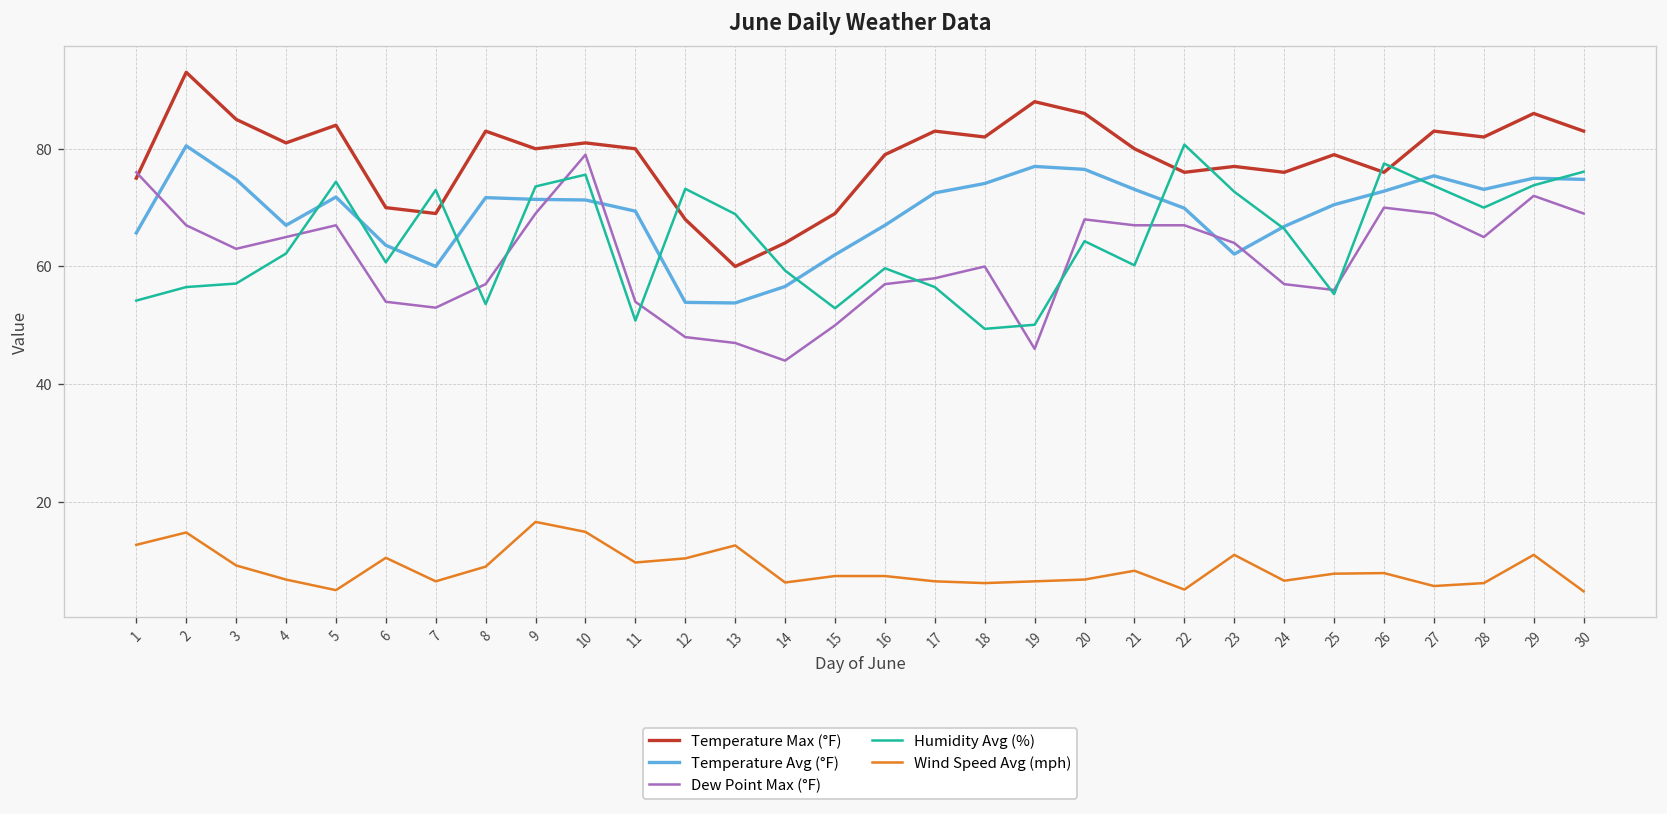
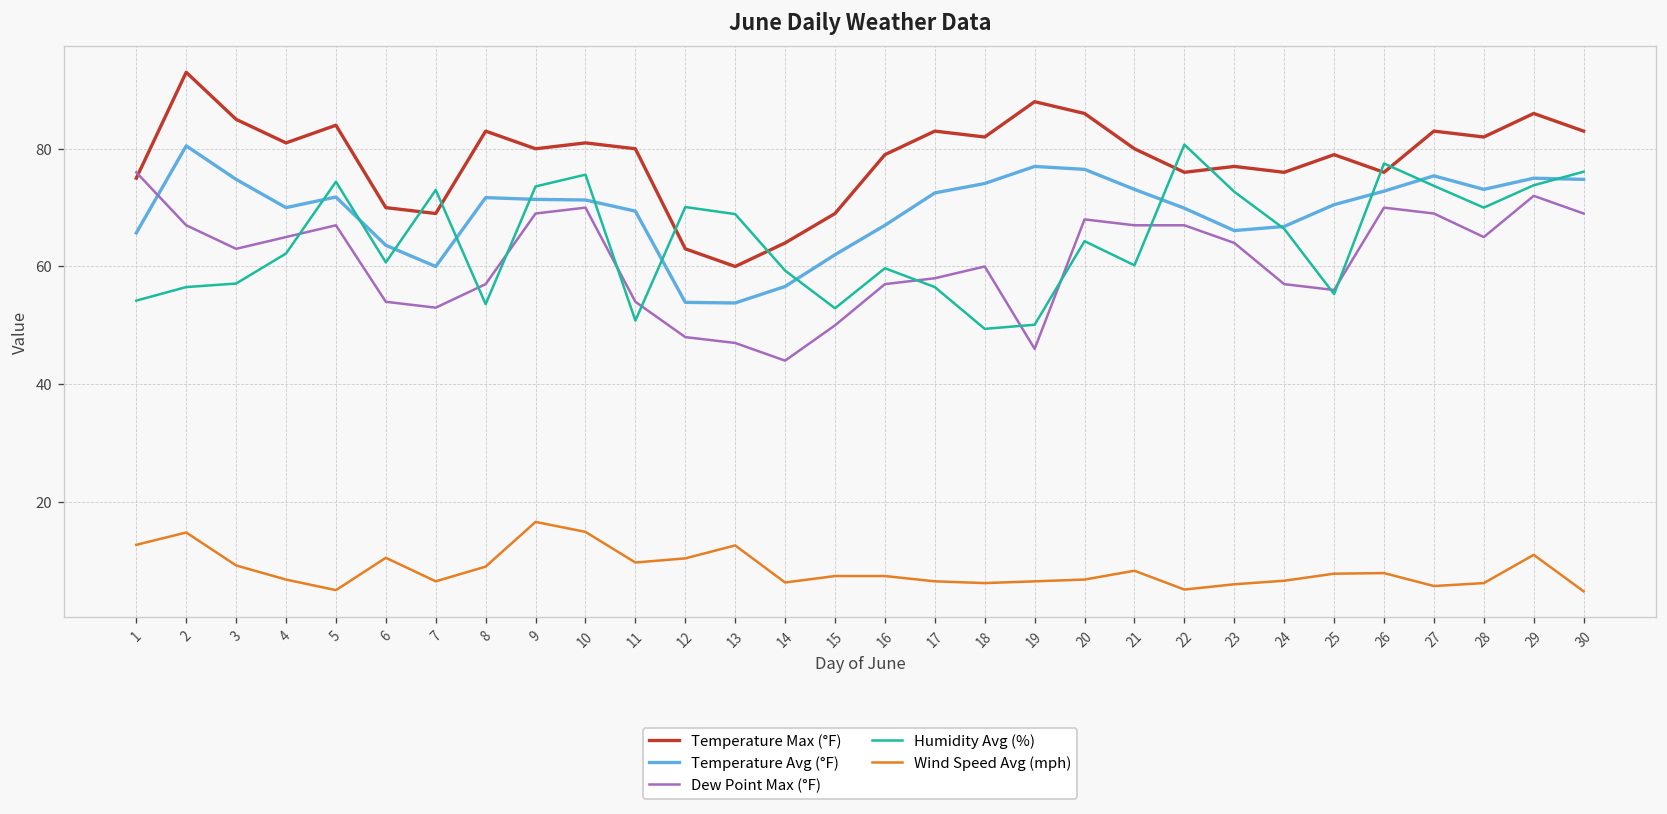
  {
    "Temperature Max (°F)": {
      "1": 75,
      "2": 93,
      "3": 85,
      "4": 81,
      "5": 84,
      "6": 70,
      "7": 69,
      "8": 83,
      "9": 80,
      "10": 81,
      "11": 80,
-     "12": 68,
+     "12": 63,
      "13": 60,
      "14": 64,
      "15": 69,
      "16": 79,
      "17": 83,
      "18": 82,
      "19": 88,
      "20": 86,
      "21": 80,
      "22": 76,
      "23": 77,
      "24": 76,
      "25": 79,
      "26": 76,
      "27": 83,
      "28": 82,
      "29": 86,
      "30": 83
    },
    "Temperature Avg (°F)": {
      "1": 66,
      "2": 81,
      "3": 75,
-     "4": 67,
+     "4": 70,
      "5": 72,
      "6": 64,
      "7": 60,
      "8": 72,
      "9": 71,
      "10": 71,
      "11": 69,
      "12": 54,
      "13": 54,
      "14": 57,
      "15": 62,
      "16": 67,
      "17": 73,
      "18": 74,
      "19": 77,
      "20": 77,
      "21": 73,
      "22": 70,
-     "23": 62,
+     "23": 66,
      "25": 71,
      "26": 73,
      "27": 75,
      "28": 73,
      "29": 75,
      "30": 75
    },
    "Dew Point Max (°F)": {
      "1": 76,
      "2": 67,
      "3": 63,
      "4": 65,
      "5": 67,
      "6": 54,
      "7": 53,
      "8": 57,
      "9": 69,
-     "10": 79,
+     "10": 70,
      "11": 54,
      "12": 48,
      "13": 47,
      "14": 44,
      "15": 50,
      "16": 57,
      "17": 58,
      "18": 60,
      "19": 46,
      "20": 68,
      "21": 67,
      "22": 67,
      "23": 64,
      "24": 57,
      "25": 56,
      "26": 70,
      "27": 69,
      "28": 65,
      "29": 72,
      "30": 69
    },
    "Humidity Avg (%)": {
      "1": 54,
      "2": 57,
      "3": 57,
      "4": 62,
      "5": 74,
      "6": 61,
      "7": 73,
      "8": 54,
      "9": 74,
      "10": 76,
      "11": 51,
-     "12": 73,
+     "12": 70,
      "13": 69,
      "14": 59,
      "15": 53,
      "16": 60,
      "17": 57,
      "18": 49,
      "19": 50,
      "20": 64,
      "21": 60,
      "22": 81,
      "23": 73,
      "25": 55,
      "26": 78,
      "27": 74,
      "28": 70,
      "29": 74,
      "30": 76
    },
    "Wind Speed Avg (mph)": {
      "1": 13,
      "2": 15,
      "3": 9,
      "4": 7,
      "5": 5,
      "6": 11,
      "7": 7,
      "8": 9,
      "9": 17,
      "10": 15,
      "11": 10,
      "12": 10,
      "13": 13,
      "14": 6,
      "15": 7,
      "16": 7,
      "17": 7,
      "18": 6,
      "19": 7,
      "20": 7,
      "21": 8,
      "22": 5,
-     "23": 11,
+     "23": 6,
      "24": 7,
      "25": 8,
      "26": 8,
      "27": 6,
      "28": 6,
      "29": 11,
      "30": 5
    }
  }
